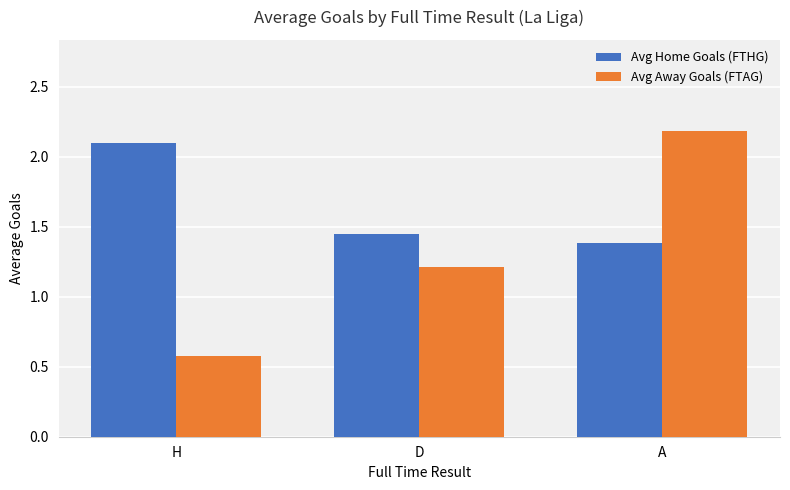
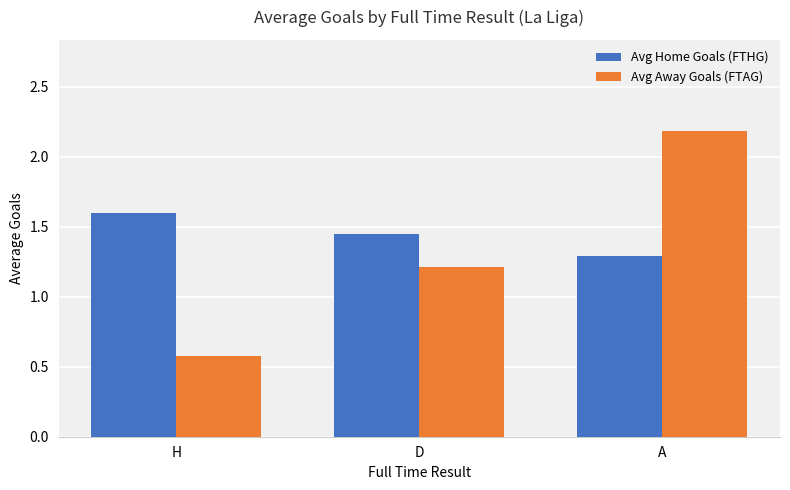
  {
    "Avg Home Goals (FTHG)": {
-     "H": 2.1,
+     "H": 1.6,
      "D": 1.45,
-     "A": 1.38
+     "A": 1.29
    },
    "Avg Away Goals (FTAG)": {
      "H": 0.58,
      "D": 1.21,
      "A": 2.18
    }
  }
